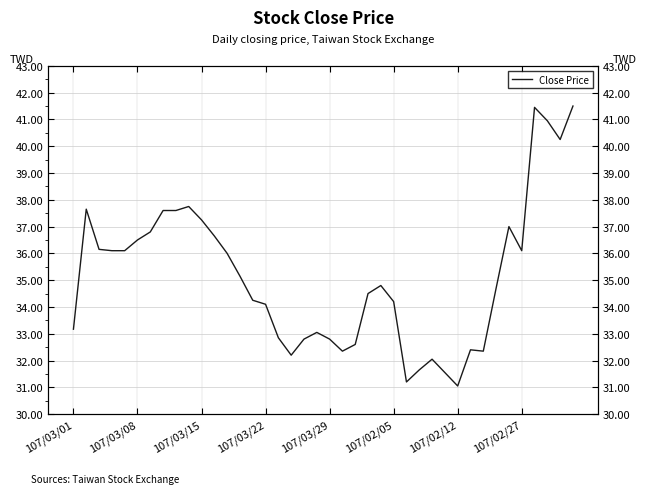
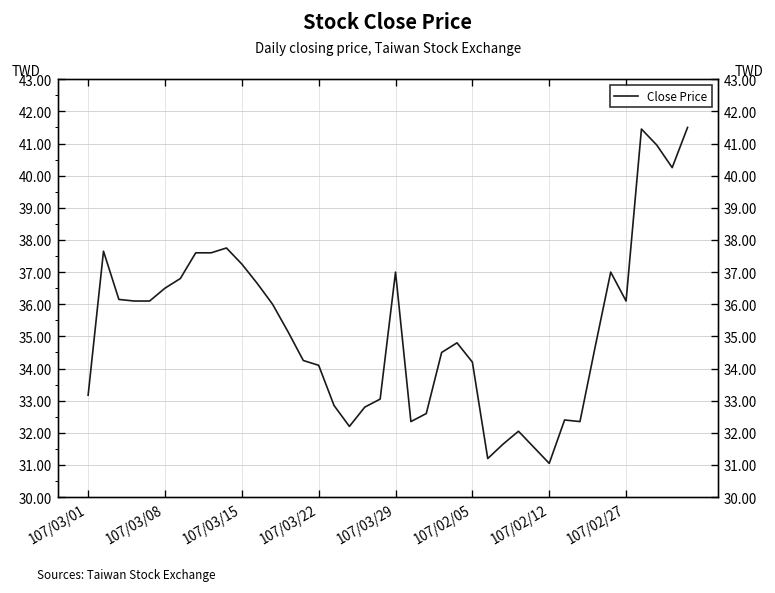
  {
    "107/03/01": 33.2,
    "107/03/08": 36.5,
    "107/03/15": 37.3,
    "107/03/22": 34.1,
-   "107/03/29": 32.8,
+   "107/03/29": 37.0,
    "107/02/05": 34.2,
    "107/02/12": 31.1,
    "107/02/27": 36.1
  }
